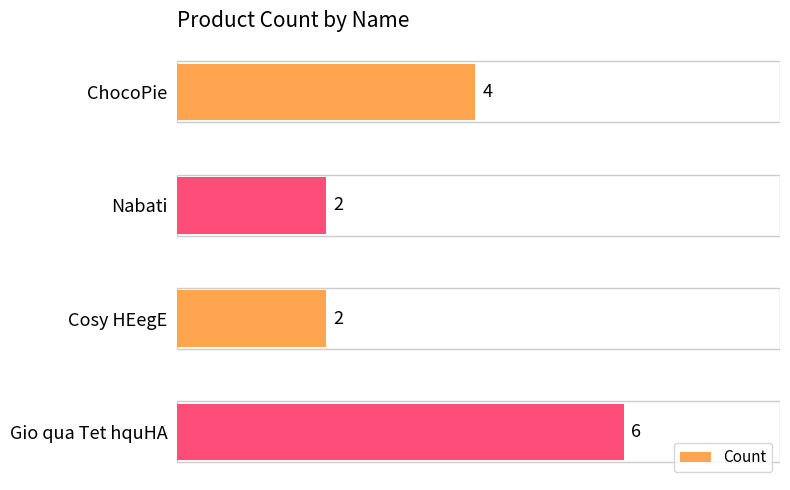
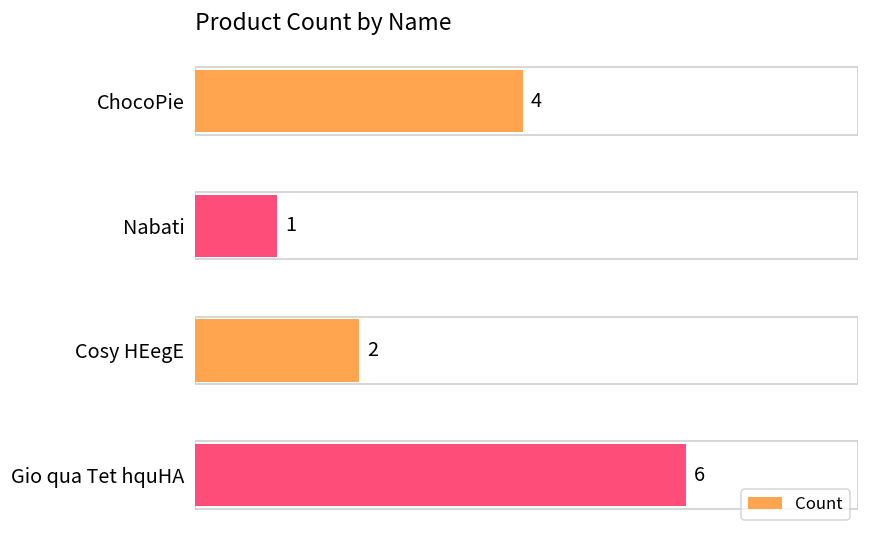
  {
    "ChocoPie": 4,
-   "Nabati": 2,
+   "Nabati": 1,
    "Cosy HEegE": 2,
    "Gio qua Tet hquHA": 6
  }
